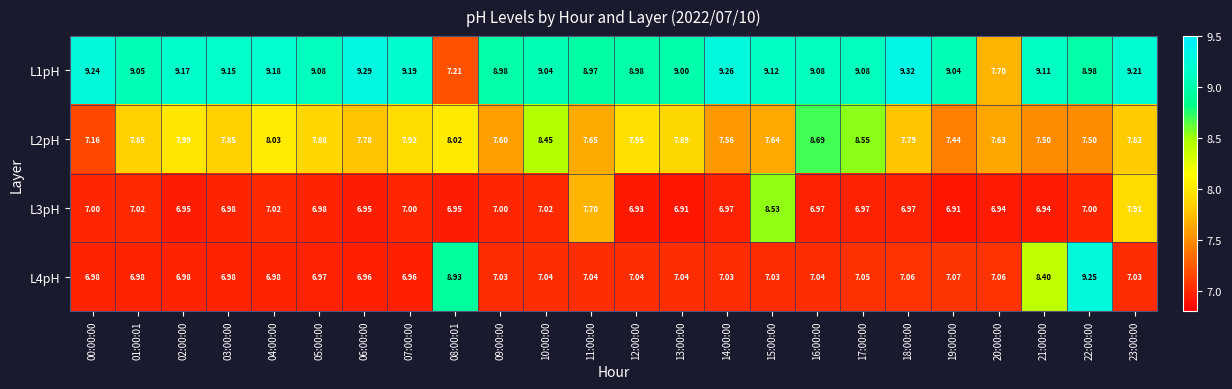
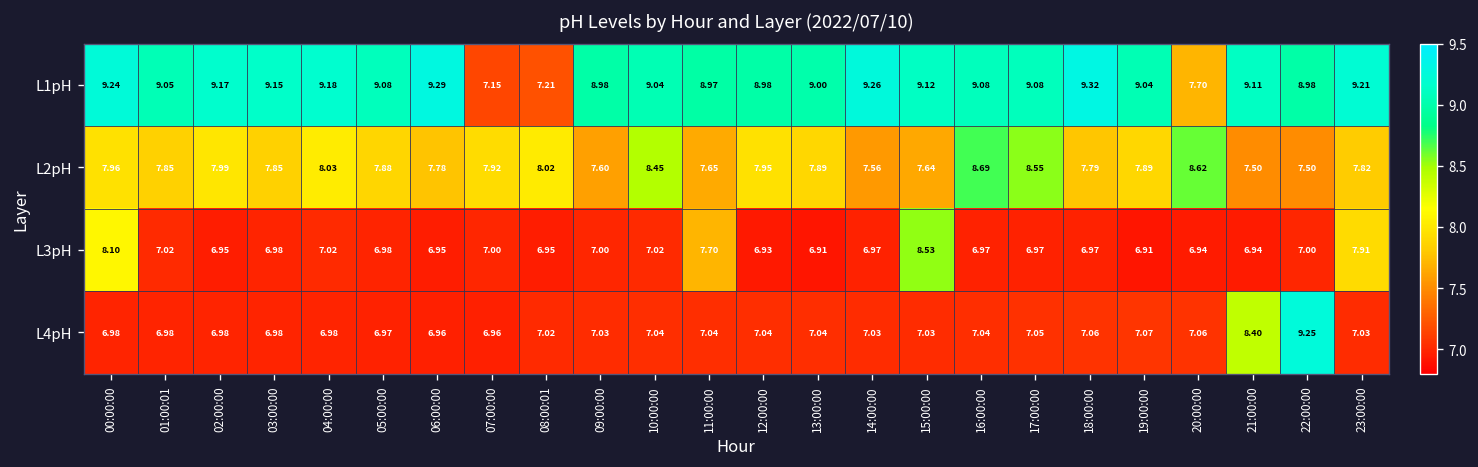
  {
    "L1pH": {
      "00:00:00": 9.24,
      "01:00:01": 9.05,
      "02:00:00": 9.17,
      "03:00:00": 9.15,
      "04:00:00": 9.18,
      "05:00:00": 9.08,
      "06:00:00": 9.29,
-     "07:00:00": 9.19,
+     "07:00:00": 7.15,
      "08:00:01": 7.21,
      "09:00:00": 8.98,
      "10:00:00": 9.04,
      "11:00:00": 8.97,
      "12:00:00": 8.98,
      "13:00:00": 9.00,
      "14:00:00": 9.26,
      "15:00:00": 9.12,
      "16:00:00": 9.08,
      "17:00:00": 9.08,
      "18:00:00": 9.32,
      "19:00:00": 9.04,
      "20:00:00": 7.70,
      "21:00:00": 9.11,
      "22:00:00": 8.98,
      "23:00:00": 9.21
    },
    "L2pH": {
-     "00:00:00": 7.16,
+     "00:00:00": 7.96,
      "01:00:01": 7.85,
      "02:00:00": 7.99,
      "03:00:00": 7.85,
      "04:00:00": 8.03,
      "05:00:00": 7.88,
      "06:00:00": 7.78,
      "07:00:00": 7.92,
      "08:00:01": 8.02,
      "09:00:00": 7.60,
      "10:00:00": 8.45,
      "11:00:00": 7.65,
      "12:00:00": 7.95,
      "13:00:00": 7.89,
      "14:00:00": 7.56,
      "15:00:00": 7.64,
      "16:00:00": 8.69,
      "17:00:00": 8.55,
      "18:00:00": 7.79,
-     "19:00:00": 7.44,
-     "20:00:00": 7.63,
+     "19:00:00": 7.89,
+     "20:00:00": 8.62,
      "21:00:00": 7.50,
      "22:00:00": 7.50,
      "23:00:00": 7.82
    },
    "L3pH": {
-     "00:00:00": 7.00,
+     "00:00:00": 8.10,
      "01:00:01": 7.02,
      "02:00:00": 6.95,
      "03:00:00": 6.98,
      "04:00:00": 7.02,
      "05:00:00": 6.98,
      "06:00:00": 6.95,
      "07:00:00": 7.00,
      "08:00:01": 6.95,
      "09:00:00": 7.00,
      "10:00:00": 7.02,
      "11:00:00": 7.70,
      "12:00:00": 6.93,
      "13:00:00": 6.91,
      "14:00:00": 6.97,
      "15:00:00": 8.53,
      "16:00:00": 6.97,
      "17:00:00": 6.97,
      "18:00:00": 6.97,
      "19:00:00": 6.91,
      "20:00:00": 6.94,
      "21:00:00": 6.94,
      "22:00:00": 7.00,
      "23:00:00": 7.91
    },
    "L4pH": {
      "00:00:00": 6.98,
      "01:00:01": 6.98,
      "02:00:00": 6.98,
      "03:00:00": 6.98,
      "04:00:00": 6.98,
      "05:00:00": 6.97,
      "06:00:00": 6.96,
      "07:00:00": 6.96,
-     "08:00:01": 8.93,
+     "08:00:01": 7.02,
      "09:00:00": 7.03,
      "10:00:00": 7.04,
      "11:00:00": 7.04,
      "12:00:00": 7.04,
      "13:00:00": 7.04,
      "14:00:00": 7.03,
      "15:00:00": 7.03,
      "16:00:00": 7.04,
      "17:00:00": 7.05,
      "18:00:00": 7.06,
      "19:00:00": 7.07,
      "20:00:00": 7.06,
      "21:00:00": 8.40,
      "22:00:00": 9.25,
      "23:00:00": 7.03
    }
  }
